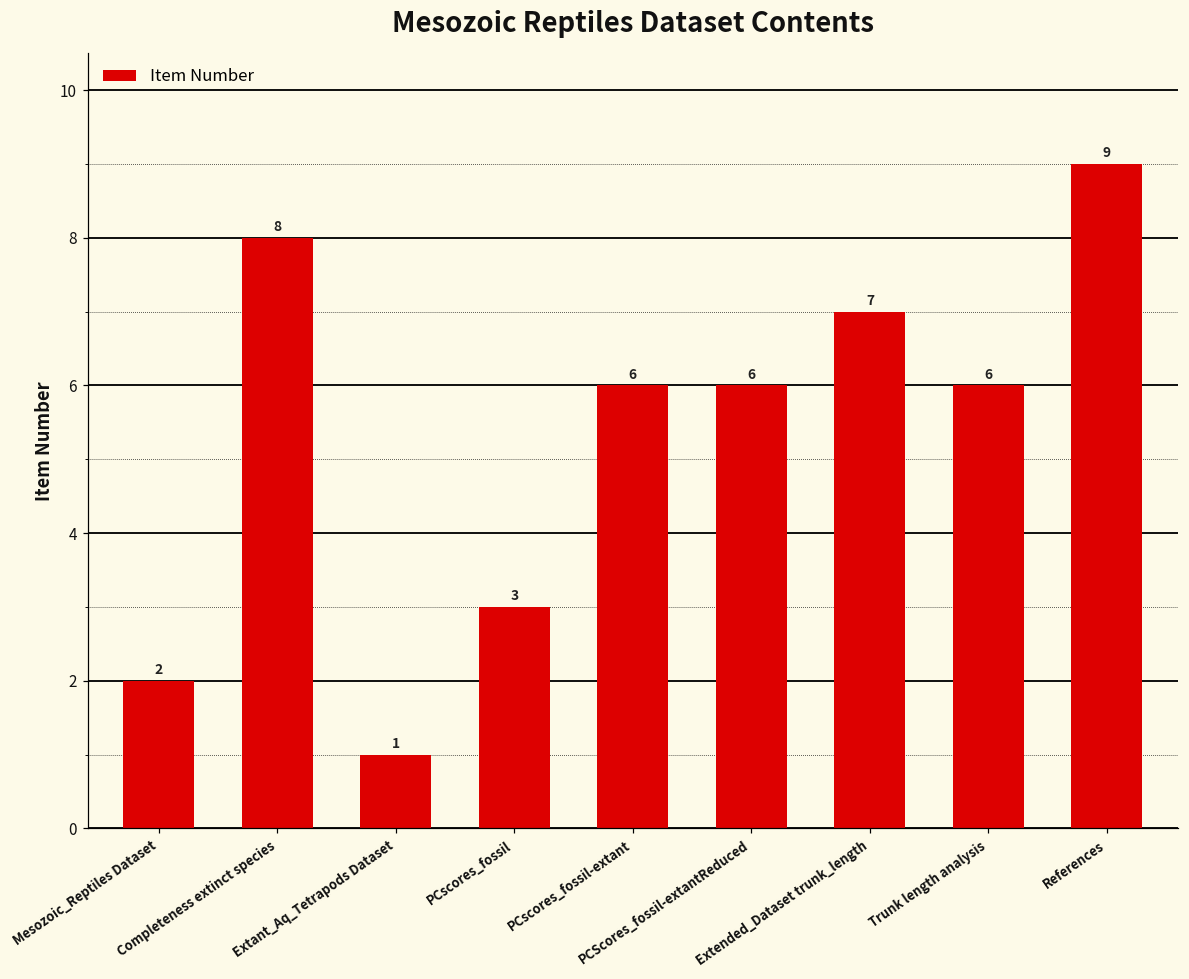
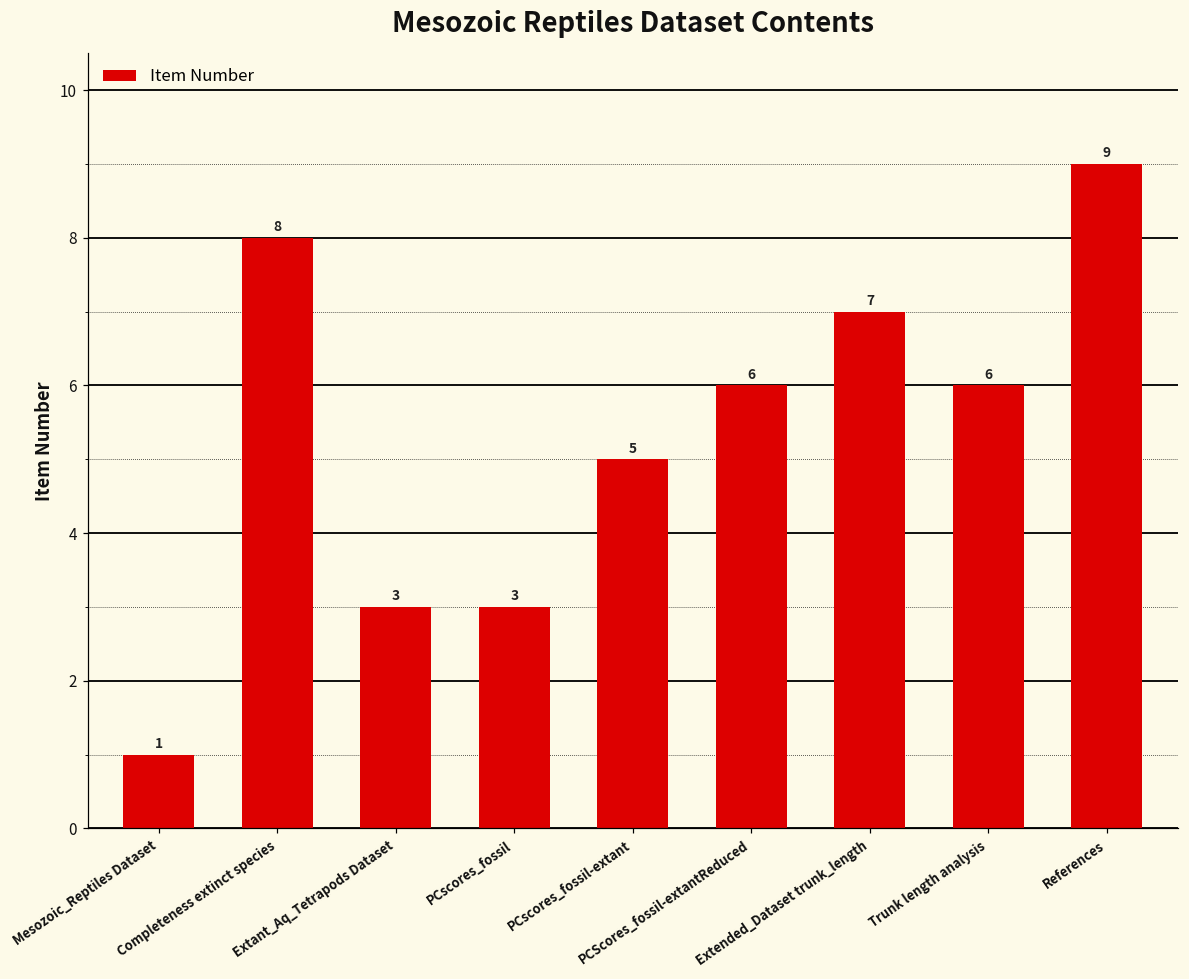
  {
-   "Mesozoic_Reptiles Dataset": 2,
+   "Mesozoic_Reptiles Dataset": 1,
    "Completeness extinct species": 8,
-   "Extant_Aq_Tetrapods Dataset": 1,
+   "Extant_Aq_Tetrapods Dataset": 3,
    "PCscores_fossil": 3,
-   "PCscores_fossil-extant": 6,
+   "PCscores_fossil-extant": 5,
    "PCScores_fossil-extantReduced": 6,
    "Extended_Dataset trunk_length": 7,
    "Trunk length analysis": 6,
    "References": 9
  }
